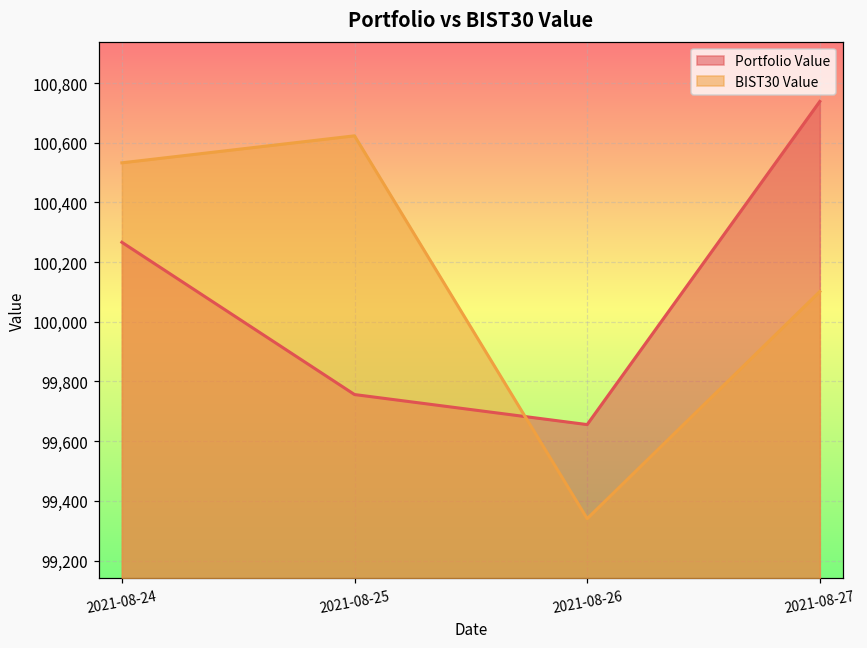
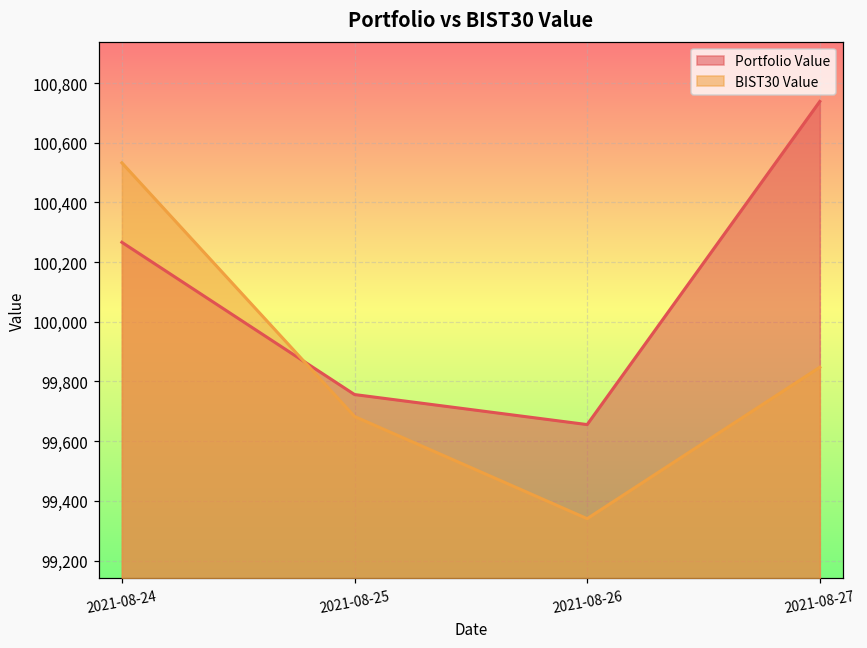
  {
    "Portfolio Value": {
      "2021-08-24": "100,270",
      "2021-08-25": "99,760",
      "2021-08-26": "99,660",
      "2021-08-27": "100,740"
    },
    "BIST30 Value": {
      "2021-08-24": "100,530",
-     "2021-08-25": "100,620",
+     "2021-08-25": "99,680",
      "2021-08-26": "99,340",
-     "2021-08-27": "100,100"
+     "2021-08-27": "99,850"
    }
  }
